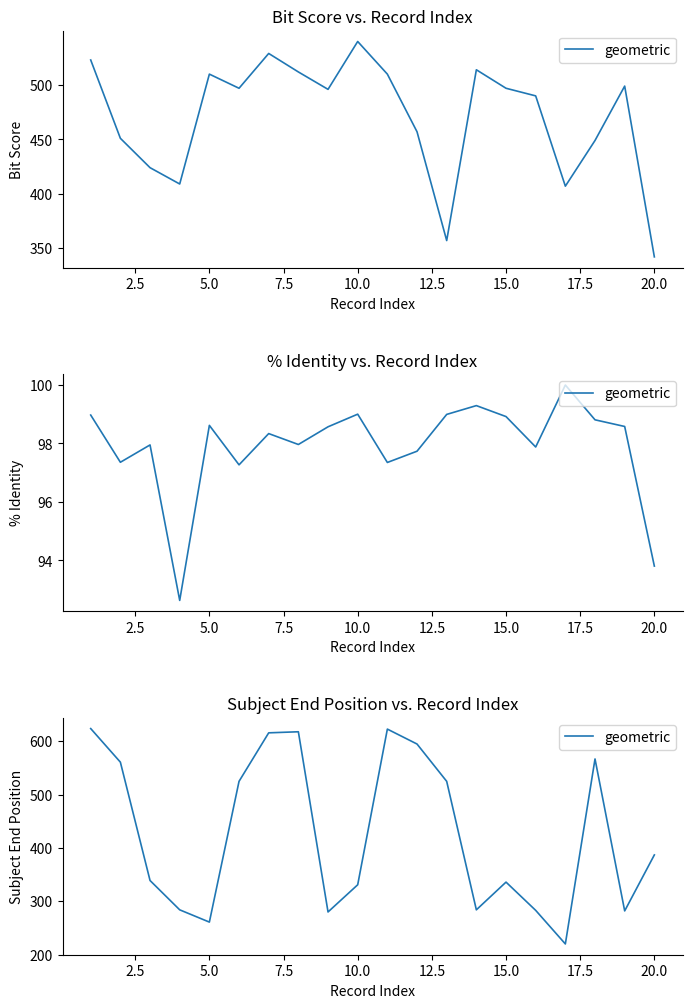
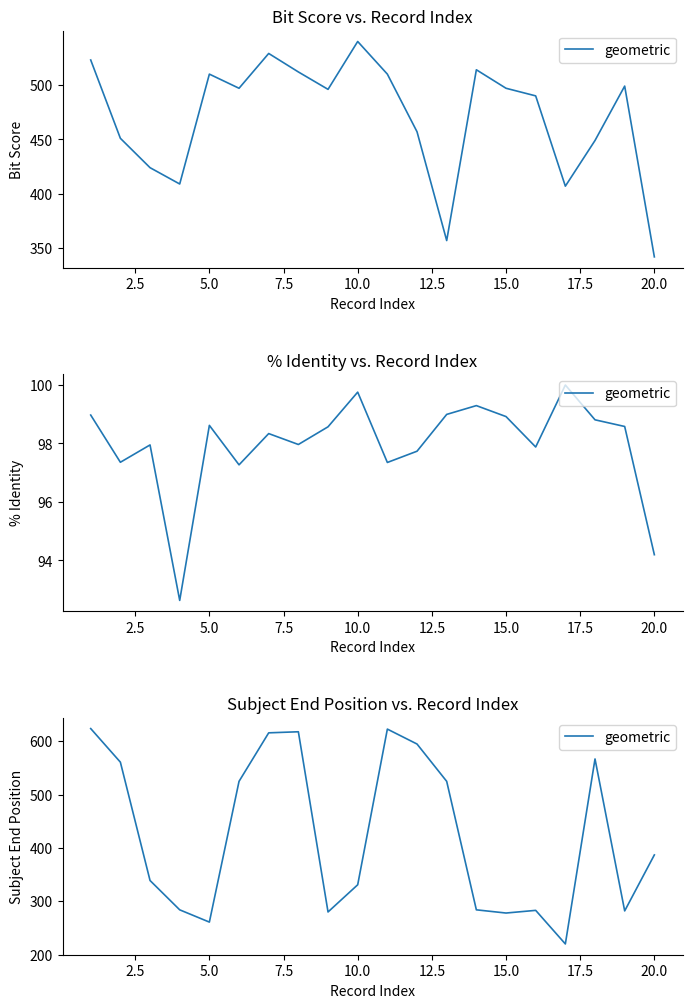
  {
    "Bit Score vs. Record Index": {
      "5.0": 510,
      "10.0": 540,
      "15.0": 497,
      "20.0": 342
    },
    "% Identity vs. Record Index": {
      "5.0": 98.6,
-     "10.0": 99.0,
+     "10.0": 99.8,
      "15.0": 98.9,
-     "20.0": 93.8
+     "20.0": 94.2
    },
    "Subject End Position vs. Record Index": {
      "5.0": 260,
      "10.0": 330,
-     "15.0": 340,
+     "15.0": 280,
      "20.0": 390
    }
  }
